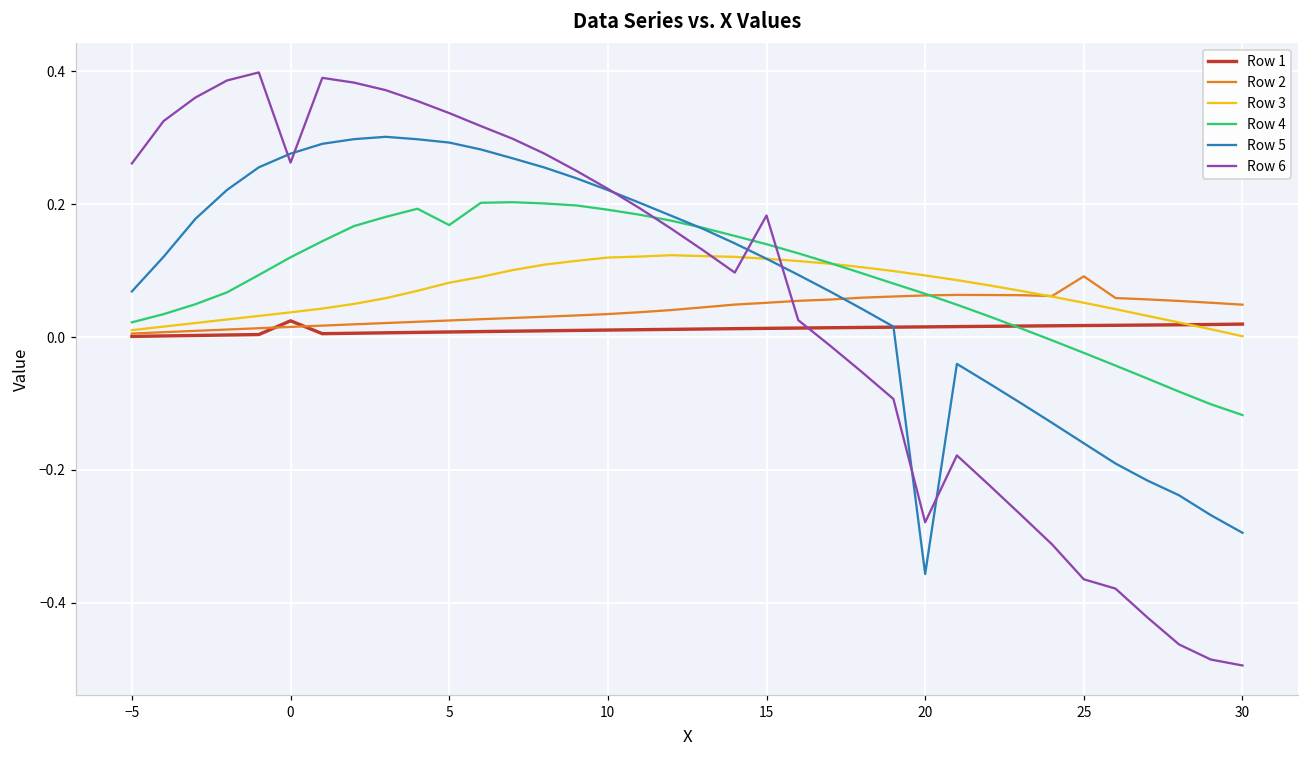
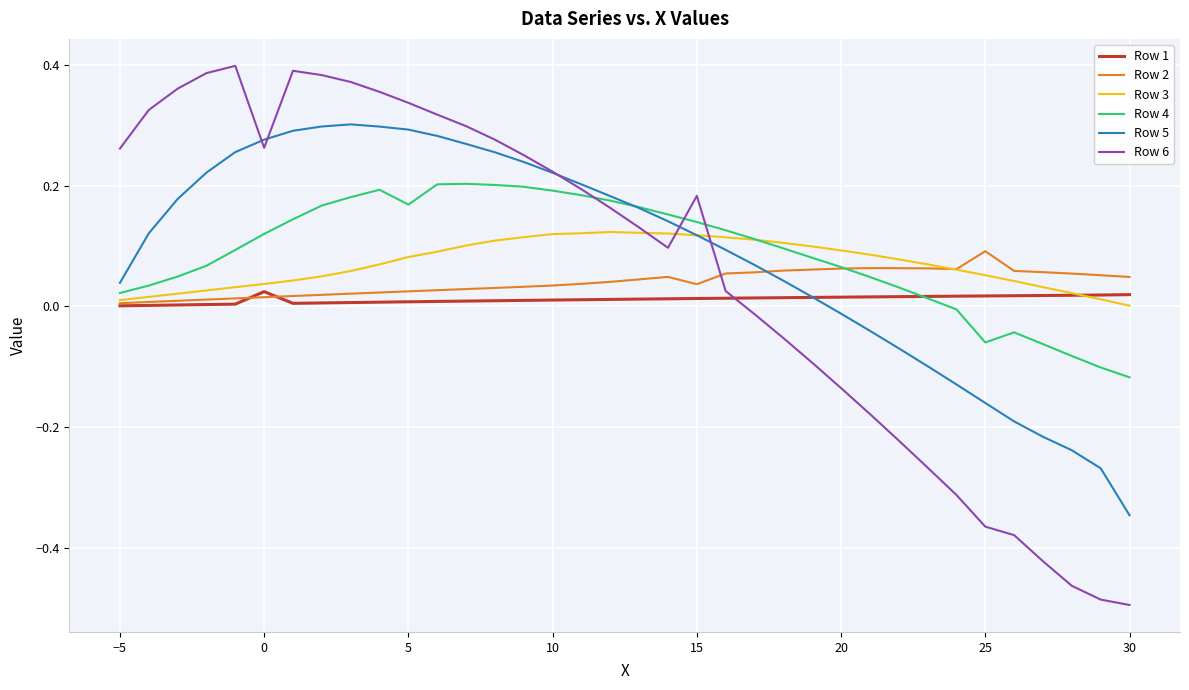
  {
    "Row 1": {
      "−5": 0.00,
      "0": 0.02,
      "5": 0.01,
      "10": 0.01,
      "15": 0.01,
      "20": 0.02,
      "25": 0.02,
      "30": 0.02
    },
    "Row 2": {
      "−5": 0.01,
      "0": 0.02,
      "5": 0.02,
      "10": 0.03,
-     "15": 0.05,
+     "15": 0.04,
      "25": 0.09,
      "30": 0.05
    },
    "Row 3": {
      "−5": 0.01,
      "0": 0.04,
      "5": 0.08,
      "10": 0.12,
      "20": 0.09,
      "25": 0.05,
      "30": 0.00
    },
    "Row 4": {
      "−5": 0.02,
      "0": 0.12,
      "5": 0.17,
      "10": 0.19,
      "15": 0.14,
-     "25": -0.02,
+     "25": -0.06,
      "30": -0.12
    },
    "Row 5": {
-     "−5": 0.07,
+     "−5": 0.04,
      "0": 0.28,
      "5": 0.29,
-     "20": -0.36,
+     "20": -0.01,
      "25": -0.16,
-     "30": -0.29
+     "30": -0.35
    },
    "Row 6": {
      "−5": 0.26,
      "0": 0.26,
      "5": 0.34,
      "15": 0.18,
-     "20": -0.28,
+     "20": -0.14,
      "25": -0.36,
      "30": -0.49
    }
  }
